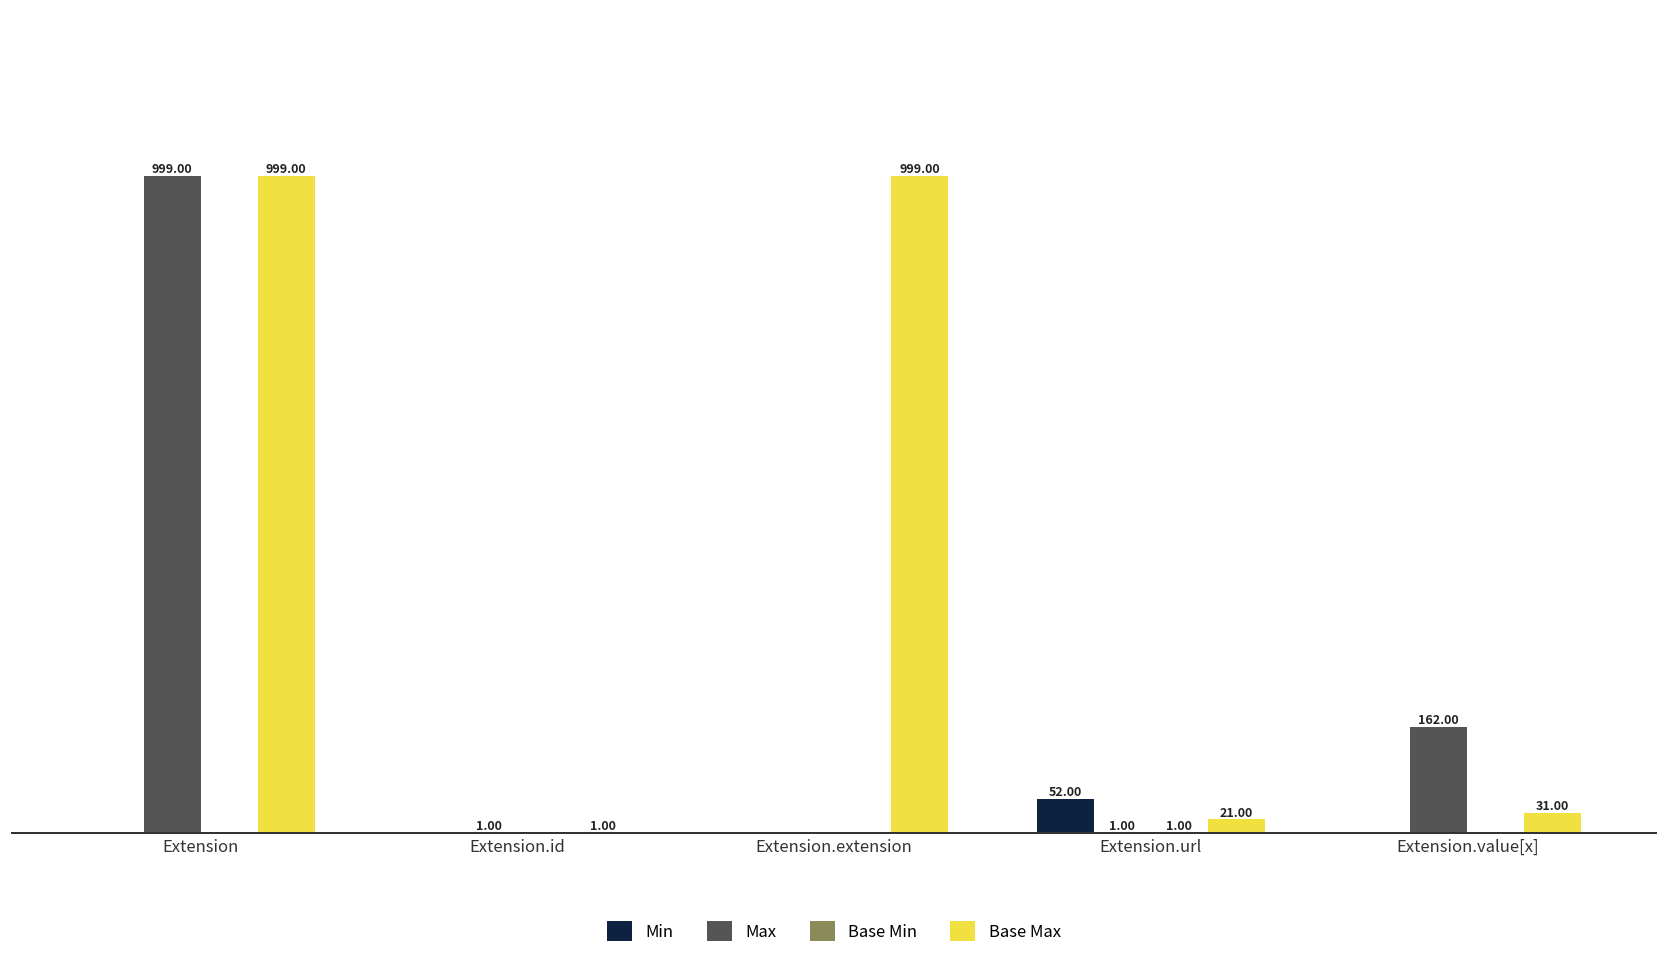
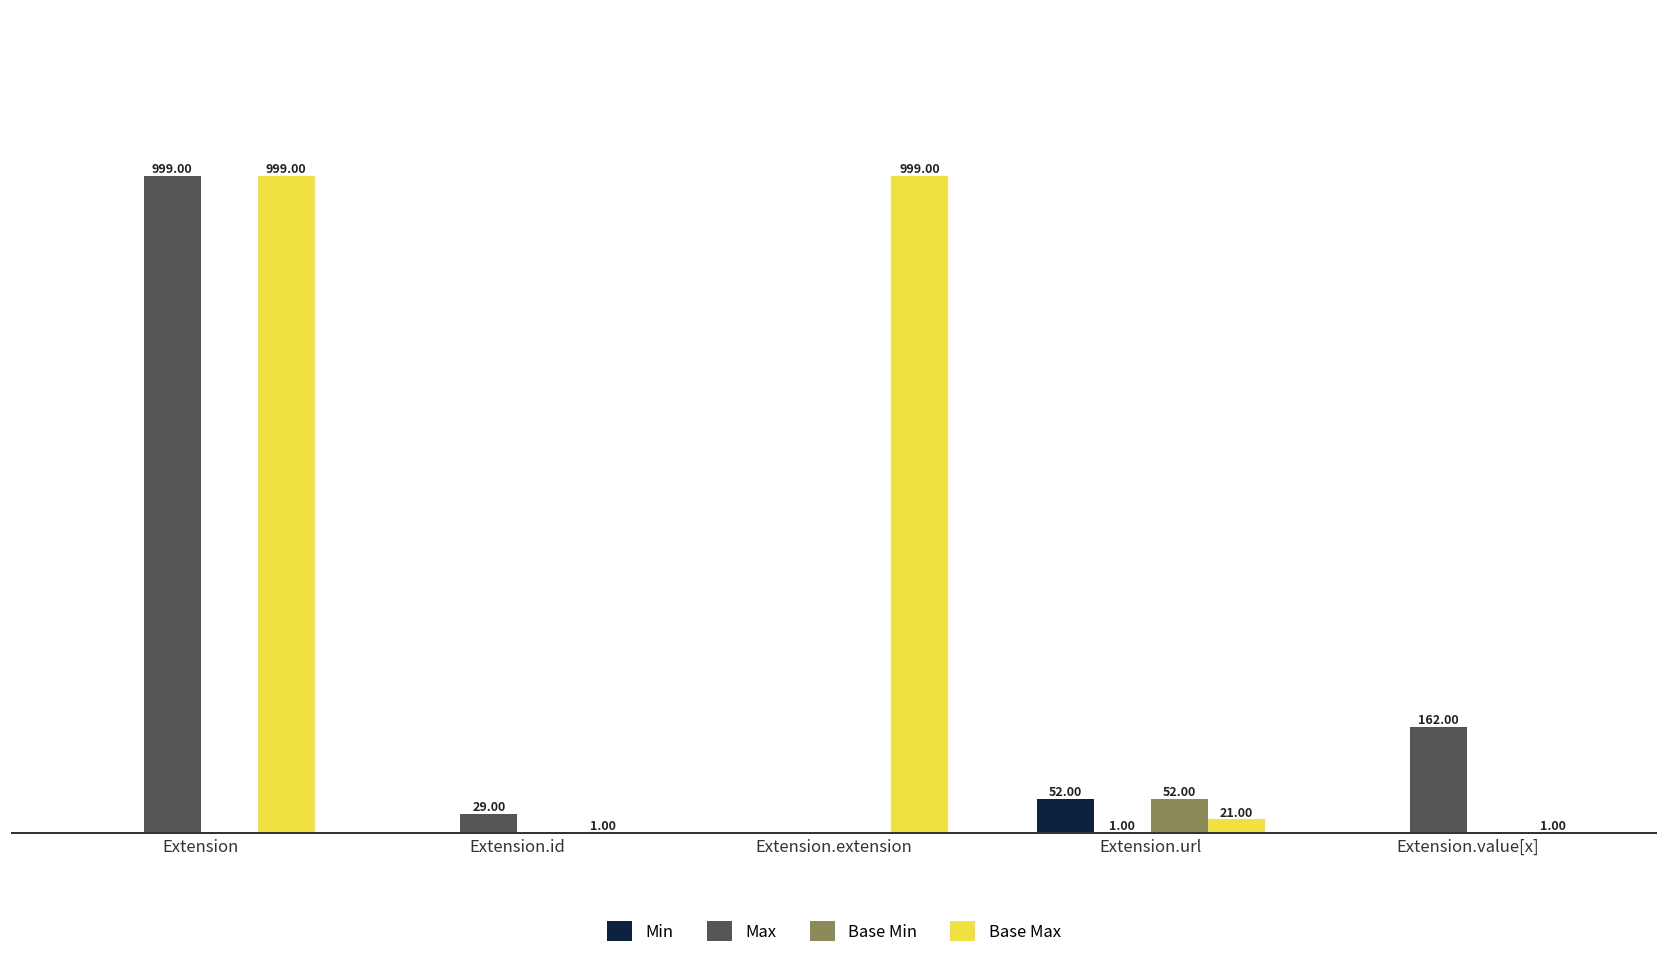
  {
    "Min": {
      "Extension.url": 52.00
    },
    "Max": {
      "Extension": 999.00,
-     "Extension.id": 1.00,
+     "Extension.id": 29.00,
      "Extension.url": 1.00,
      "Extension.value[x]": 162.00
    },
    "Base Min": {
-     "Extension.url": 1.00
+     "Extension.url": 52.00
    },
    "Base Max": {
      "Extension": 999.00,
      "Extension.id": 1.00,
      "Extension.extension": 999.00,
      "Extension.url": 21.00,
-     "Extension.value[x]": 31.00
+     "Extension.value[x]": 1.00
    }
  }
